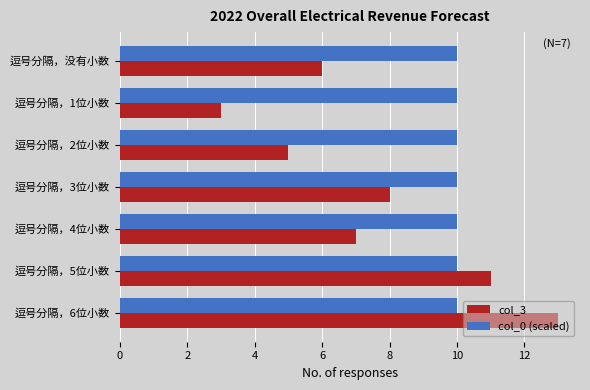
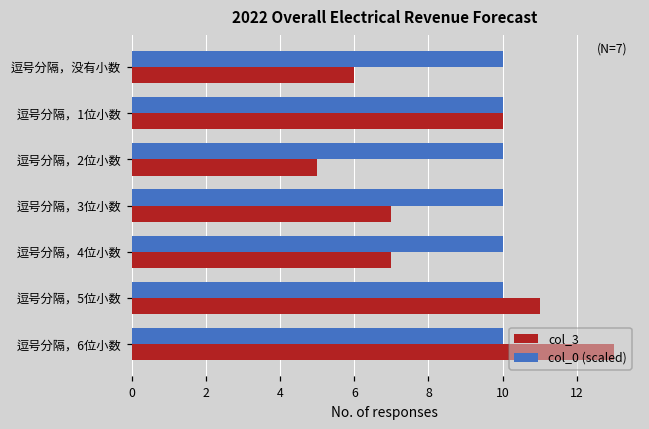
  {
    "col_3": {
      "逗号分隔，没有小数": 6,
-     "逗号分隔，1位小数": 3,
+     "逗号分隔，1位小数": 10,
      "逗号分隔，2位小数": 5,
-     "逗号分隔，3位小数": 8,
+     "逗号分隔，3位小数": 7,
      "逗号分隔，4位小数": 7,
      "逗号分隔，5位小数": 11
    },
    "col_0 (scaled)": {
      "逗号分隔，没有小数": 10,
      "逗号分隔，1位小数": 10,
      "逗号分隔，2位小数": 10,
      "逗号分隔，3位小数": 10,
      "逗号分隔，4位小数": 10,
      "逗号分隔，5位小数": 10,
      "逗号分隔，6位小数": 10
    }
  }
